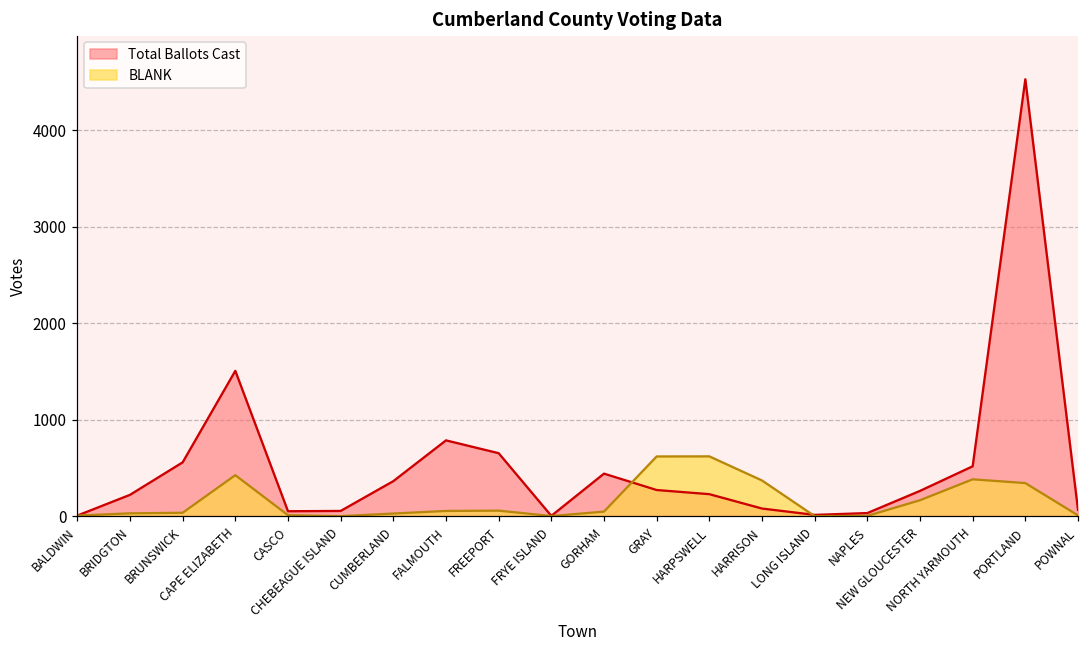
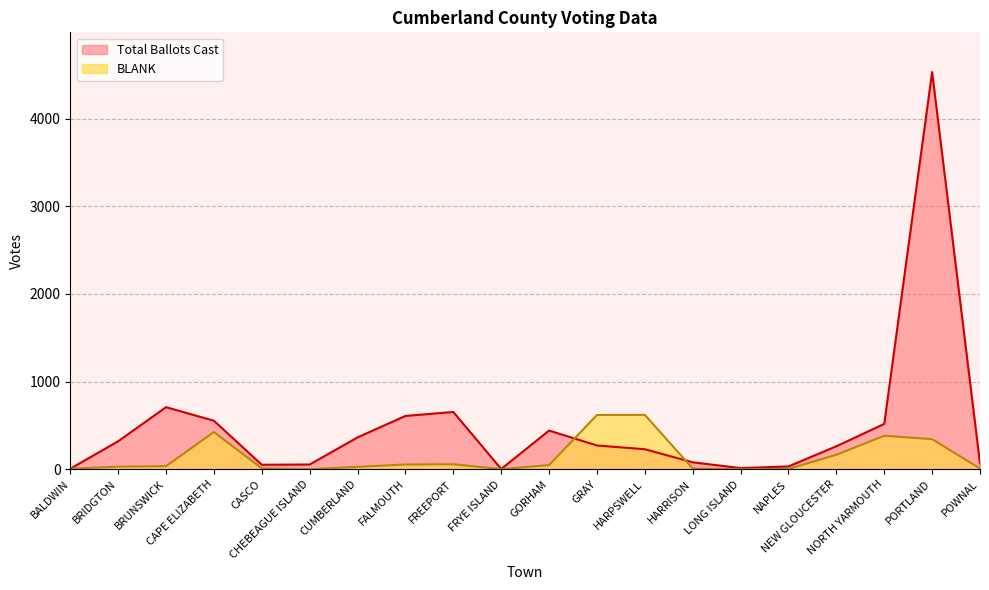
  {
    "Total Ballots Cast": {
-     "BRIDGTON": 200,
-     "BRUNSWICK": 600,
-     "CAPE ELIZABETH": 1500,
+     "BRIDGTON": 300,
+     "BRUNSWICK": 700,
+     "CAPE ELIZABETH": 600,
      "CASCO": 100,
      "CHEBEAGUE ISLAND": 100,
      "CUMBERLAND": 400,
-     "FALMOUTH": 800,
+     "FALMOUTH": 600,
      "FREEPORT": 700,
      "GORHAM": 400,
      "GRAY": 300,
      "HARPSWELL": 200,
      "HARRISON": 100,
      "NAPLES": 0,
      "NEW GLOUCESTER": 300,
      "NORTH YARMOUTH": 500,
      "PORTLAND": 4500,
      "POWNAL": 100
    },
    "BLANK": {
      "BRIDGTON": 0,
      "BRUNSWICK": 0,
      "CAPE ELIZABETH": 400,
      "CASCO": 0,
      "CHEBEAGUE ISLAND": 0,
      "CUMBERLAND": 0,
      "FALMOUTH": 100,
      "FREEPORT": 100,
      "GORHAM": 0,
      "GRAY": 600,
      "HARPSWELL": 600,
-     "HARRISON": 400,
+     "HARRISON": 0,
      "NAPLES": 0,
      "NEW GLOUCESTER": 200,
      "NORTH YARMOUTH": 400,
      "PORTLAND": 300,
      "POWNAL": 0
    }
  }
